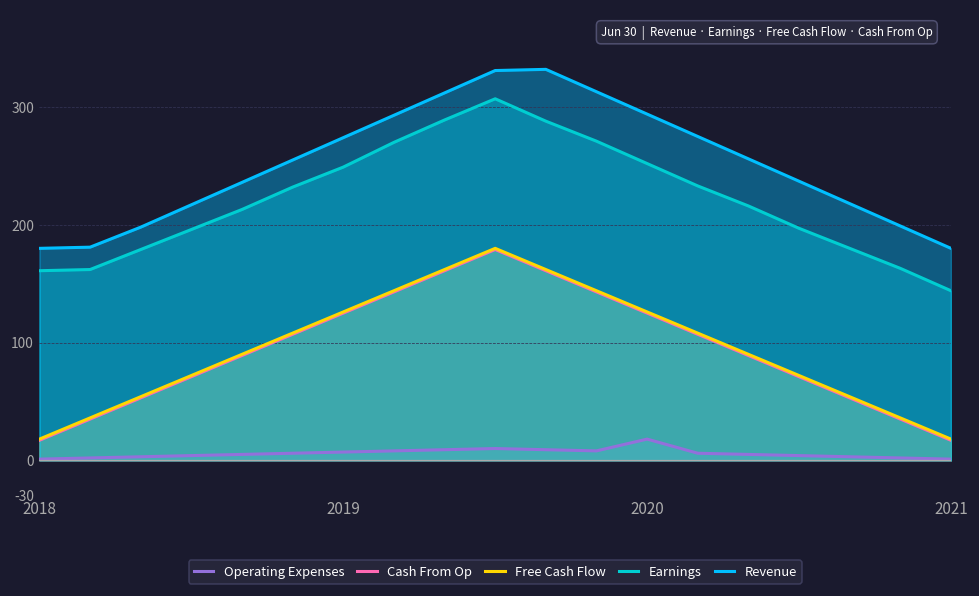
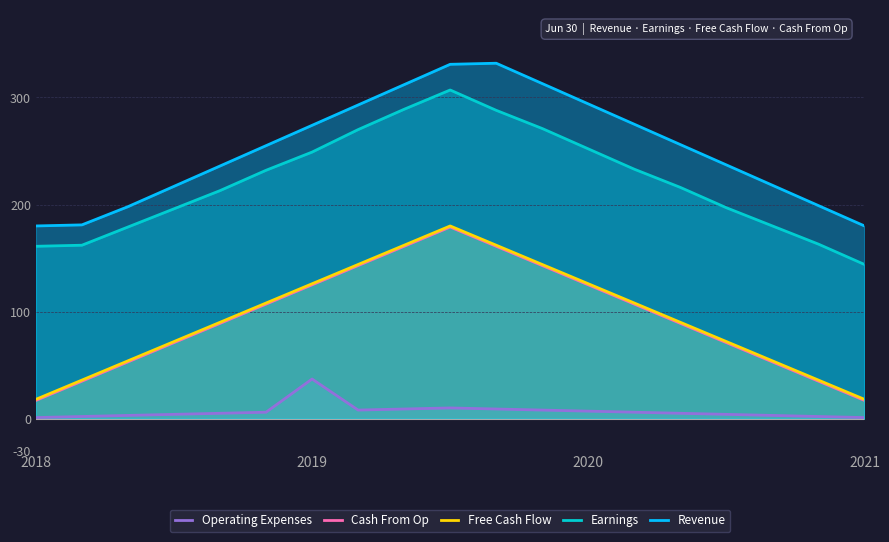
  {
    "Operating Expenses": {
      "2018": 1,
-     "2019": 7,
-     "2020": 18,
+     "2019": 37,
+     "2020": 7,
      "2021": 1
    }
  }
